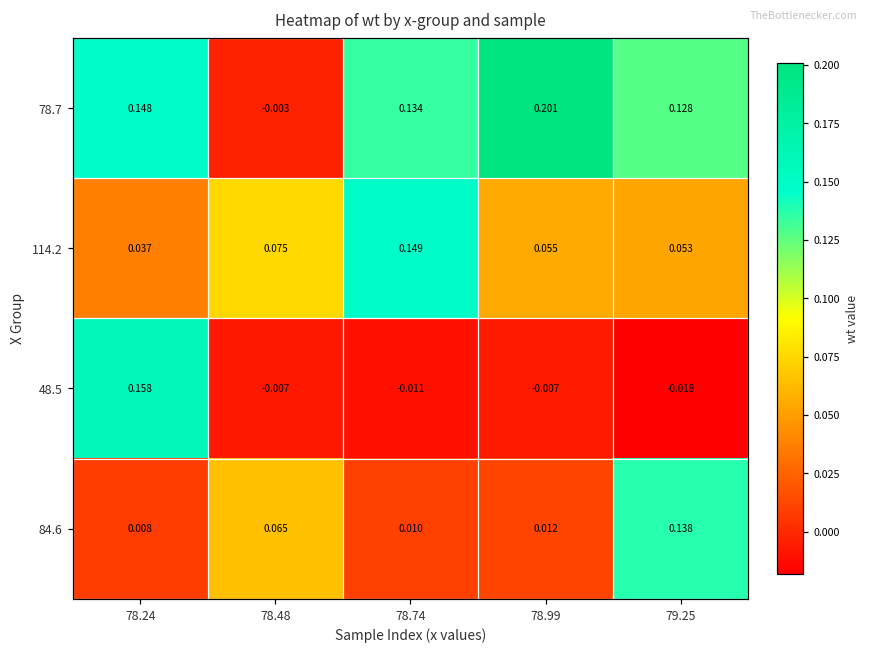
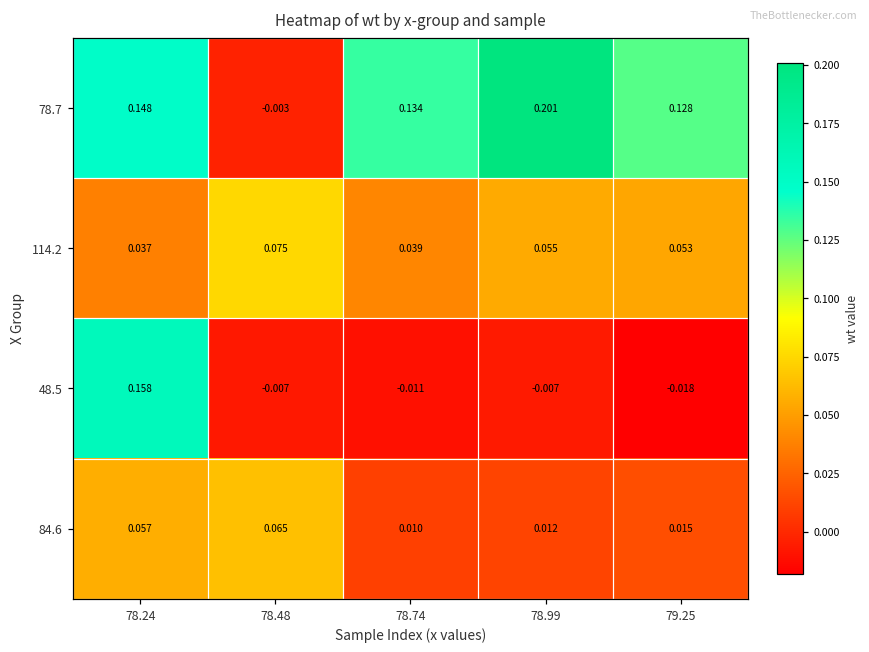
  {
    "78.7": {
      "78.24": 0.148,
      "78.48": -0.003,
      "78.74": 0.134,
      "78.99": 0.201,
      "79.25": 0.128
    },
    "114.2": {
      "78.24": 0.037,
      "78.48": 0.075,
-     "78.74": 0.149,
+     "78.74": 0.039,
      "78.99": 0.055,
      "79.25": 0.053
    },
    "48.5": {
      "78.24": 0.158,
      "78.48": -0.007,
      "78.74": -0.011,
      "78.99": -0.007,
      "79.25": -0.018
    },
    "84.6": {
-     "78.24": 0.008,
+     "78.24": 0.057,
      "78.48": 0.065,
      "78.74": 0.010,
      "78.99": 0.012,
-     "79.25": 0.138
+     "79.25": 0.015
    }
  }
